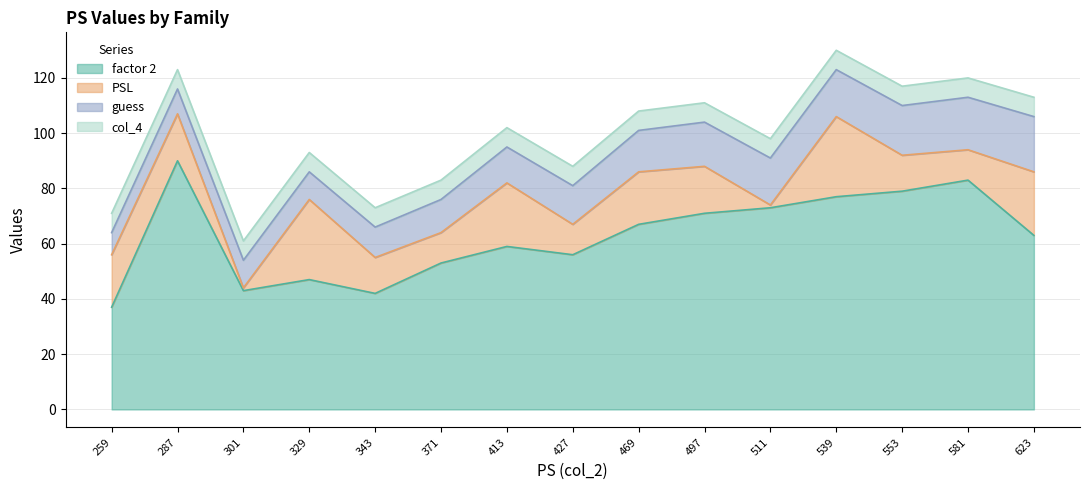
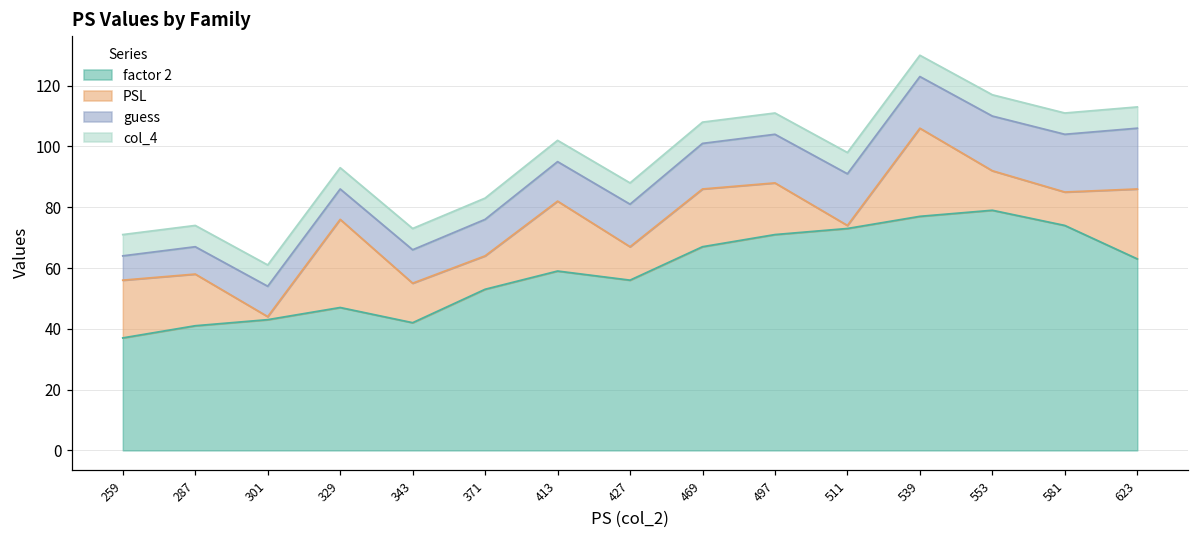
  {
    "factor 2": {
      "259": 37,
-     "287": 90,
+     "287": 41,
      "301": 43,
      "329": 47,
      "343": 42,
      "371": 53,
      "413": 59,
      "427": 56,
      "469": 67,
      "497": 71,
      "511": 73,
      "539": 77,
      "553": 79,
-     "581": 83,
+     "581": 74,
      "623": 63
    },
    "PSL": {
      "259": 19,
      "287": 17,
      "301": 1,
      "329": 29,
      "343": 13,
      "371": 11,
      "413": 23,
      "427": 11,
      "469": 19,
      "497": 17,
      "511": 1,
      "539": 29,
      "553": 13,
      "581": 11,
      "623": 23
    }
  }
